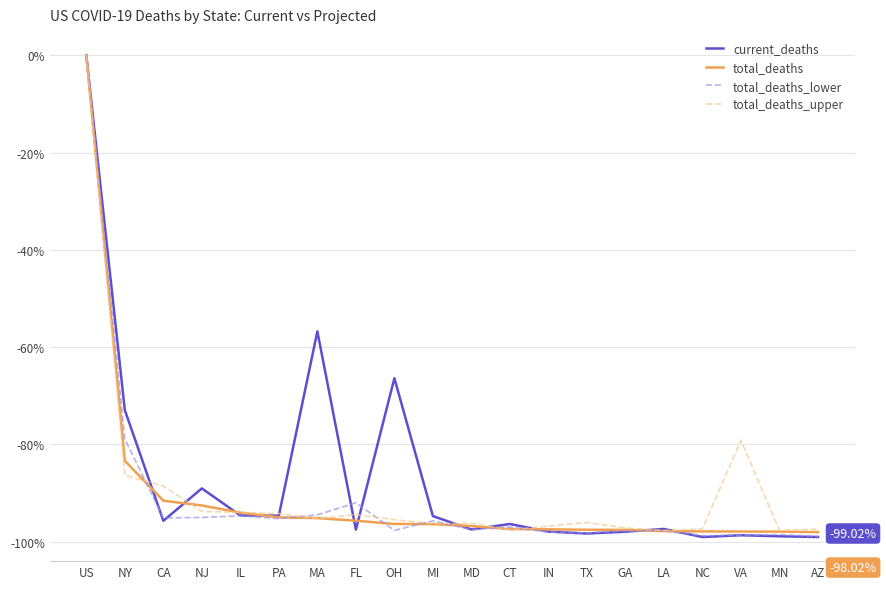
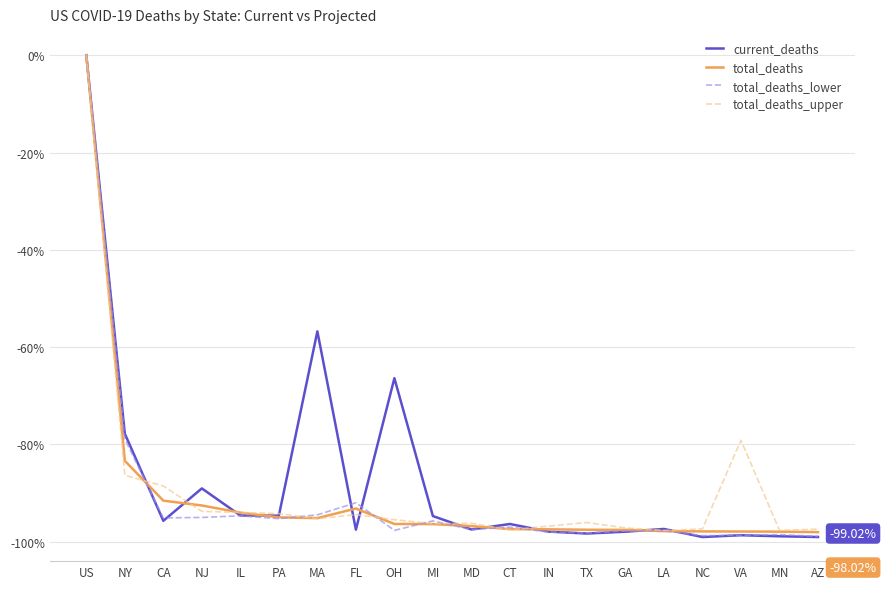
  {
    "current_deaths": {
-     "NY": "-73%",
+     "NY": "-78%",
      "CA": "-96%",
      "NJ": "-89%",
      "MA": "-57%",
      "FL": "-98%",
      "OH": "-66%",
      "MI": "-95%",
      "CT": "-96%"
    },
    "total_deaths": {
      "NY": "-83%",
      "CA": "-92%",
      "NJ": "-93%",
-     "FL": "-96%",
+     "FL": "-93%",
      "OH": "-96%",
      "MD": "-97%",
      "TX": "-98%",
      "VA": "-98%"
    },
    "total_deaths_lower": {
      "NY": "-79%",
      "CA": "-95%",
      "NJ": "-95%",
      "MA": "-94%",
      "FL": "-92%",
      "OH": "-98%",
      "MI": "-96%"
    },
    "total_deaths_upper": {
      "NY": "-86%",
      "CA": "-89%",
      "NJ": "-94%",
      "FL": "-94%",
      "OH": "-95%",
      "MD": "-96%",
      "IN": "-97%",
      "TX": "-96%",
      "VA": "-79%"
    }
  }
